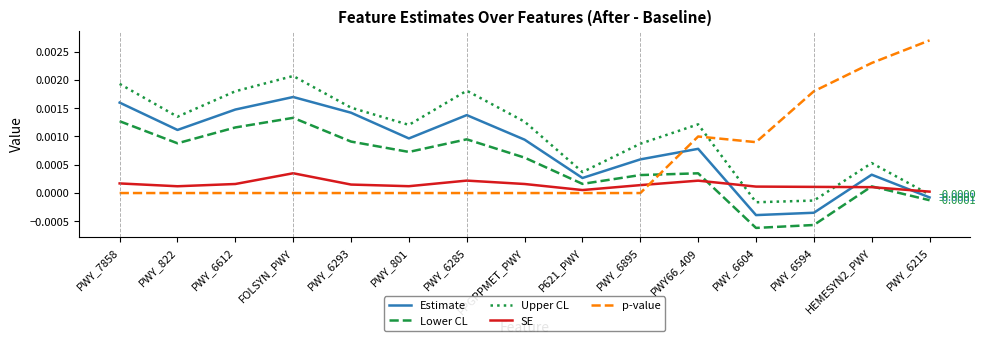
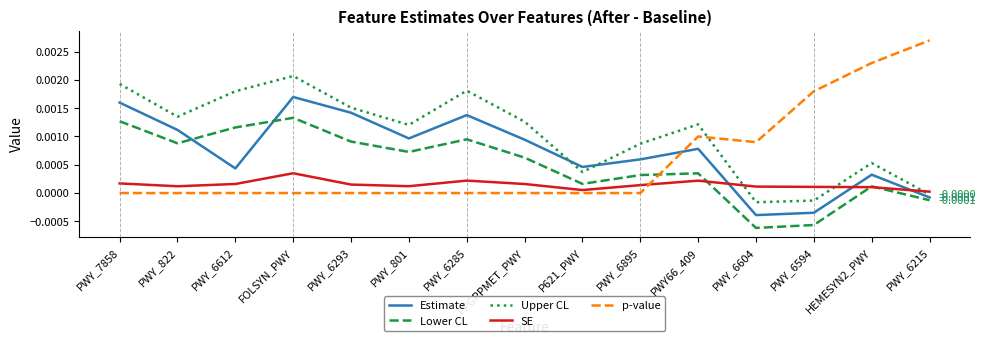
  {
    "Estimate": {
      "PWY_7858": 0.0016,
      "PWY_822": 0.0011,
-     "PWY_6612": 0.0015,
+     "PWY_6612": 0.0004,
      "FOLSYN_PWY": 0.0017,
      "PWY_6293": 0.0014,
      "PWY_801": 0.0010,
      "PWY_6285": 0.0014,
      "PPGPPMET_PWY": 0.0009,
-     "P621_PWY": 0.0003,
+     "P621_PWY": 0.0005,
      "PWY_6895": 0.0006,
      "PWY66_409": 0.0008,
      "PWY_6604": -0.0004,
      "PWY_6594": -0.0003,
      "HEMESYN2_PWY": 0.0003
    },
    "SE": {
      "PWY_7858": 0.0002,
      "PWY_822": 0.0001,
      "PWY_6612": 0.0002,
      "FOLSYN_PWY": 0.0004,
      "PWY_6293": 0.0002,
      "PWY_801": 0.0001,
      "PWY_6285": 0.0002,
      "PPGPPMET_PWY": 0.0002,
      "P621_PWY": 0.0001,
      "PWY_6895": 0.0001,
      "PWY66_409": 0.0002,
      "PWY_6604": 0.0001,
      "PWY_6594": 0.0001
    },
    "p-value": {
      "PWY_7858": 0.0000,
      "PWY_822": 0.0000,
      "PWY_6612": 0.0000,
      "FOLSYN_PWY": 0.0000,
      "PWY_6293": 0.0000,
      "PWY_801": 0.0000,
      "PWY_6285": 0.0000,
      "PPGPPMET_PWY": 0.0000,
      "P621_PWY": 0.0000,
      "PWY_6895": 0.0000,
      "PWY66_409": 0.0010,
      "PWY_6604": 0.0009,
      "PWY_6594": 0.0018,
      "HEMESYN2_PWY": 0.0023,
      "PWY_6215": 0.0027
    }
  }
